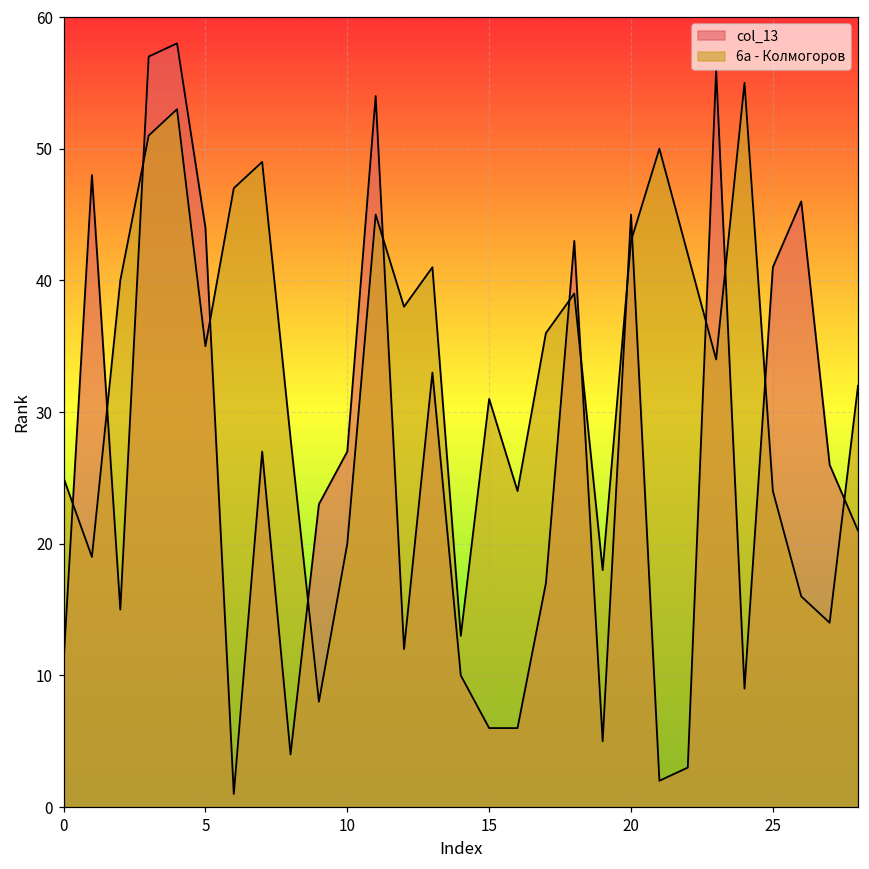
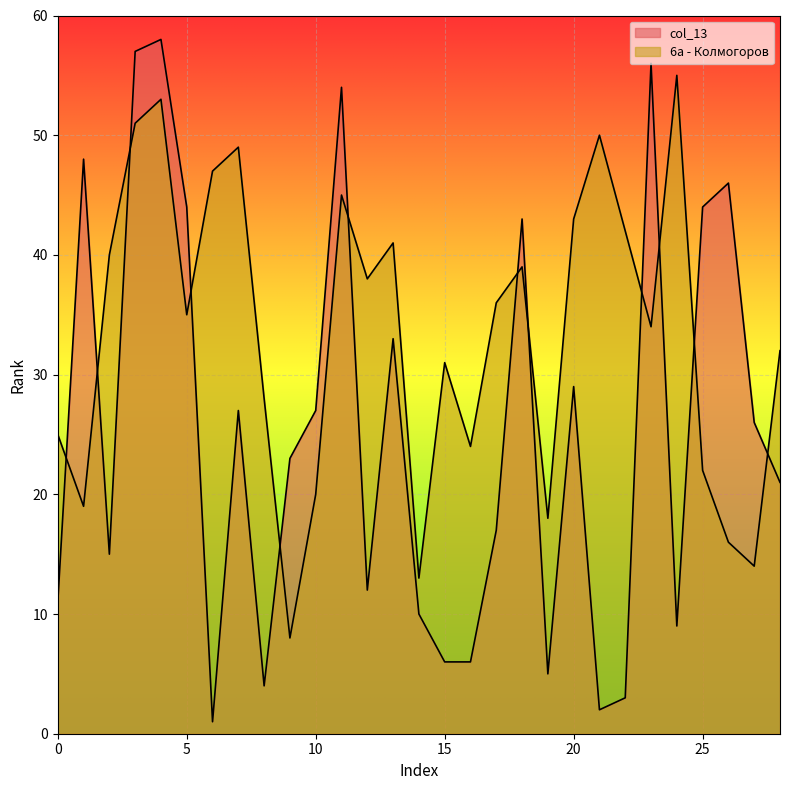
  {
    "col_13": {
      "0": 11,
      "5": 44,
      "10": 27,
      "15": 6,
-     "20": 45,
-     "25": 41
+     "20": 29,
+     "25": 44
    },
    "6а - Колмогоров": {
      "0": 25,
      "5": 35,
      "10": 20,
      "15": 31,
      "20": 43,
-     "25": 24
+     "25": 22
    }
  }
